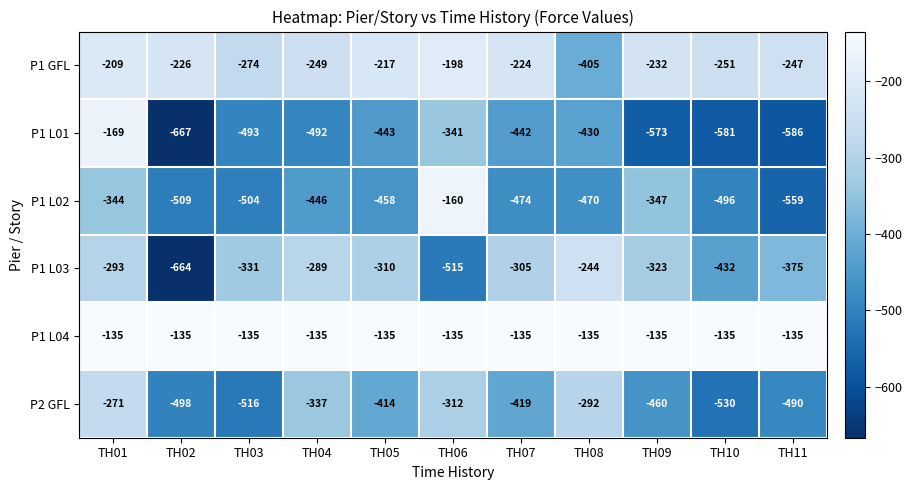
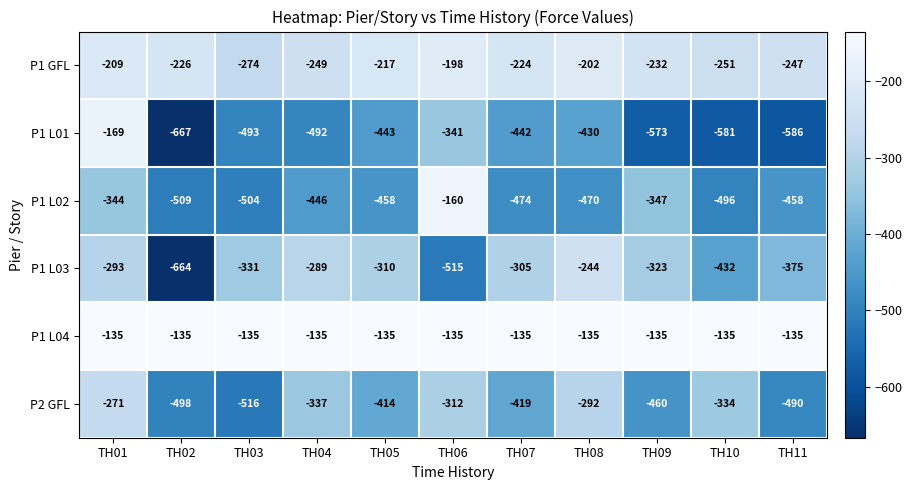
  {
    "P1 GFL": {
      "TH01": -209,
      "TH02": -226,
      "TH03": -274,
      "TH04": -249,
      "TH05": -217,
      "TH06": -198,
      "TH07": -224,
-     "TH08": -405,
+     "TH08": -202,
      "TH09": -232,
      "TH10": -251,
      "TH11": -247
    },
    "P1 L01": {
      "TH01": -169,
      "TH02": -667,
      "TH03": -493,
      "TH04": -492,
      "TH05": -443,
      "TH06": -341,
      "TH07": -442,
      "TH08": -430,
      "TH09": -573,
      "TH10": -581,
      "TH11": -586
    },
    "P1 L02": {
      "TH01": -344,
      "TH02": -509,
      "TH03": -504,
      "TH04": -446,
      "TH05": -458,
      "TH06": -160,
      "TH07": -474,
      "TH08": -470,
      "TH09": -347,
      "TH10": -496,
-     "TH11": -559
+     "TH11": -458
    },
    "P1 L03": {
      "TH01": -293,
      "TH02": -664,
      "TH03": -331,
      "TH04": -289,
      "TH05": -310,
      "TH06": -515,
      "TH07": -305,
      "TH08": -244,
      "TH09": -323,
      "TH10": -432,
      "TH11": -375
    },
    "P1 L04": {
      "TH01": -135,
      "TH02": -135,
      "TH03": -135,
      "TH04": -135,
      "TH05": -135,
      "TH06": -135,
      "TH07": -135,
      "TH08": -135,
      "TH09": -135,
      "TH10": -135,
      "TH11": -135
    },
    "P2 GFL": {
      "TH01": -271,
      "TH02": -498,
      "TH03": -516,
      "TH04": -337,
      "TH05": -414,
      "TH06": -312,
      "TH07": -419,
      "TH08": -292,
      "TH09": -460,
-     "TH10": -530,
+     "TH10": -334,
      "TH11": -490
    }
  }
